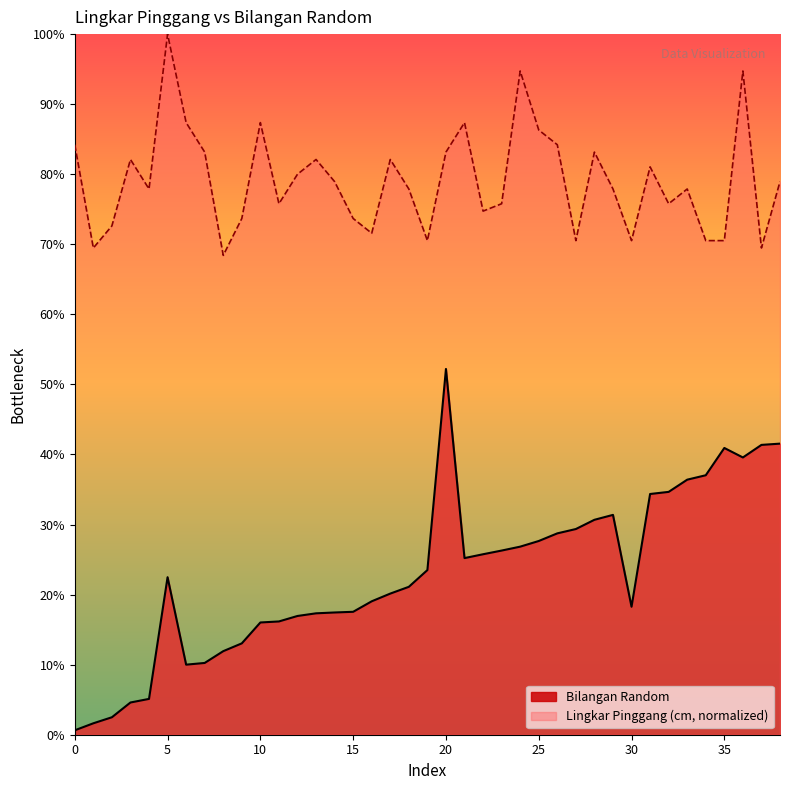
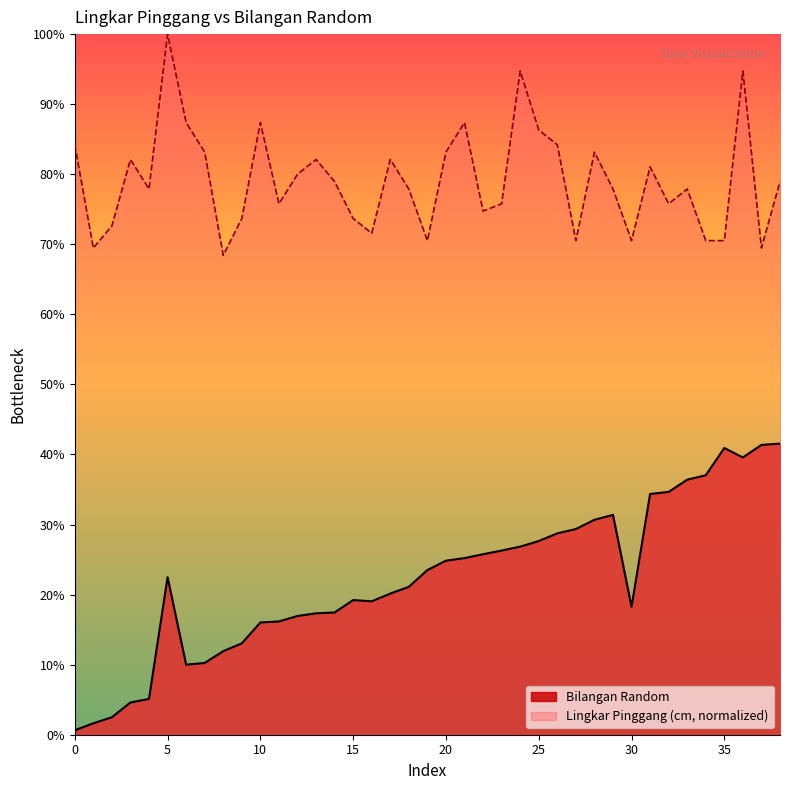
  {
    "Bilangan Random": {
      "0": "1%",
      "5": "22%",
      "10": "16%",
-     "15": "18%",
-     "20": "52%",
+     "15": "19%",
+     "20": "25%",
      "25": "28%",
      "30": "18%",
      "35": "41%"
    },
    "Lingkar Pinggang (cm, normalized)": {
      "0": "84%",
      "5": "100%",
      "10": "87%",
      "15": "74%",
      "20": "83%",
      "25": "86%",
      "30": "71%",
      "35": "71%"
    }
  }
